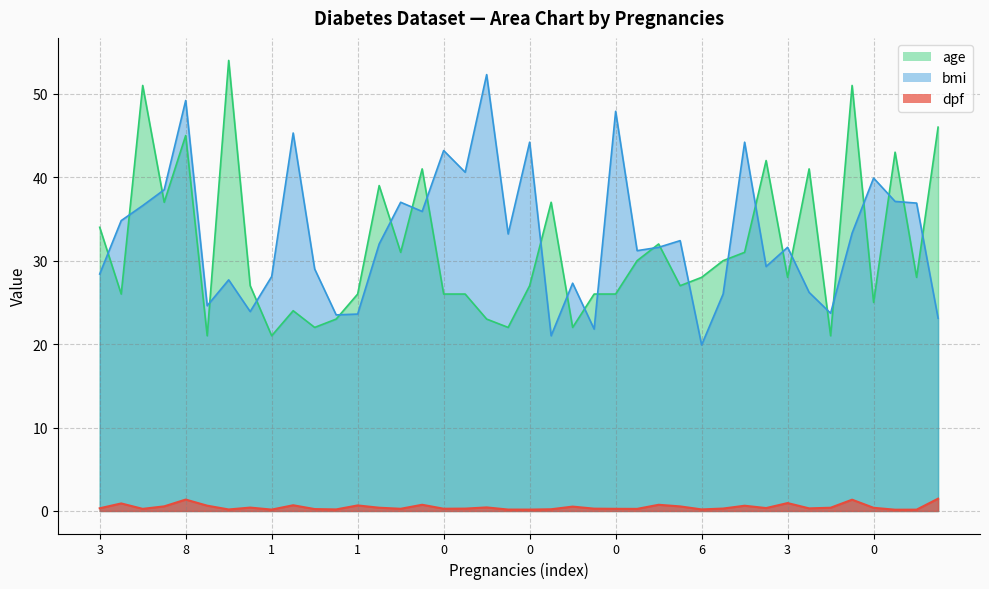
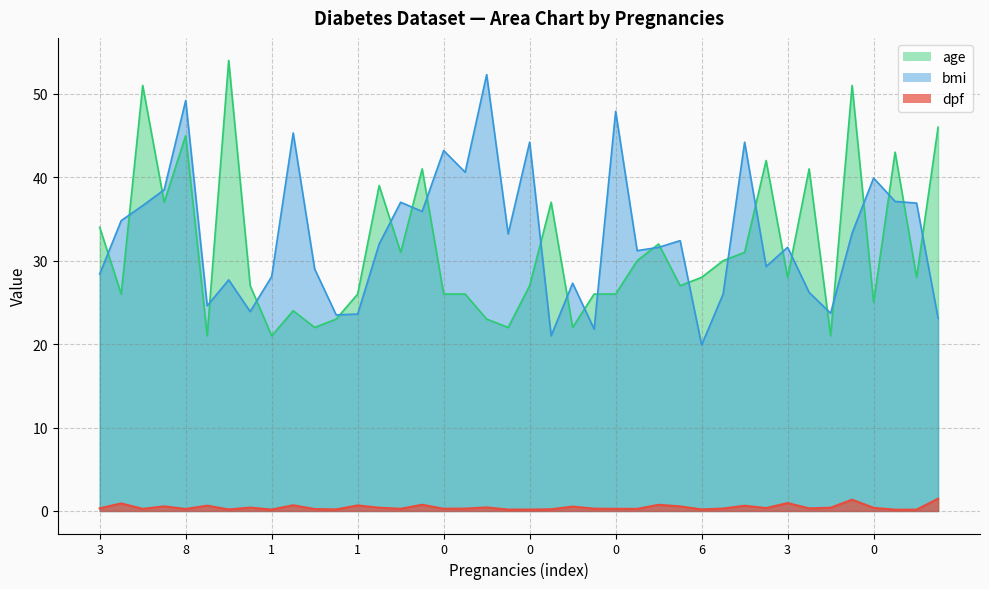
  {
    "age": {
      "8": 45
    },
    "bmi": {
      "8": 49
    },
    "dpf": {
-     "8": 1
+     "8": 0
    }
  }
